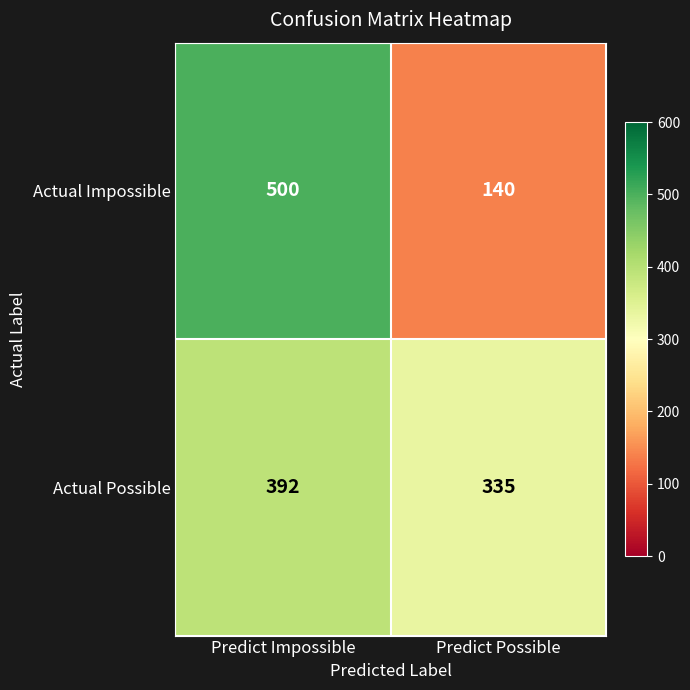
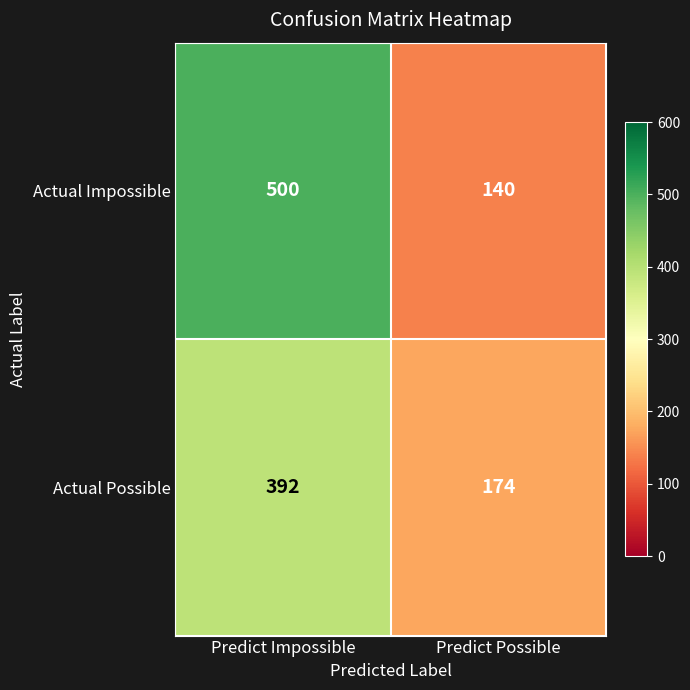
  {
    "Actual Impossible": {
      "Predict Impossible": 500,
      "Predict Possible": 140
    },
    "Actual Possible": {
      "Predict Impossible": 392,
-     "Predict Possible": 335
+     "Predict Possible": 174
    }
  }
